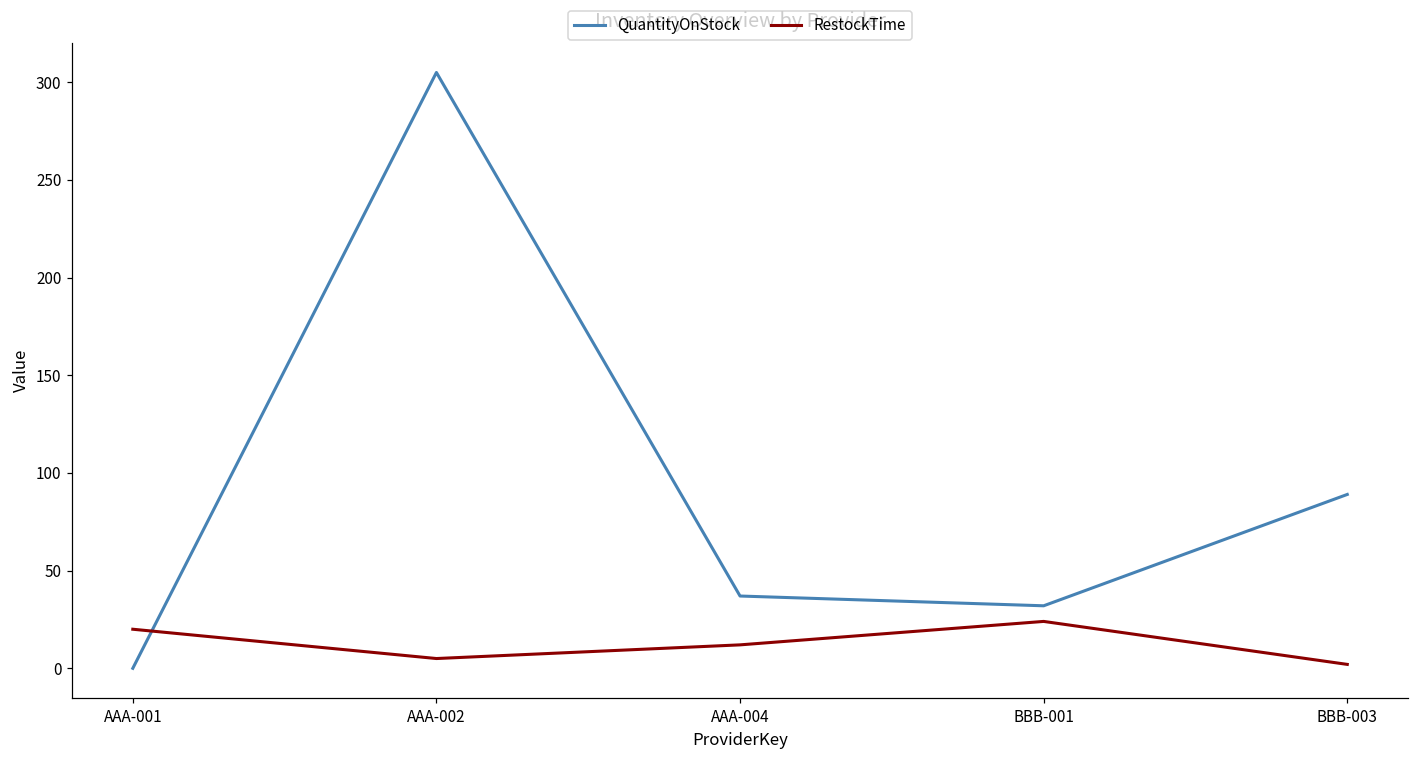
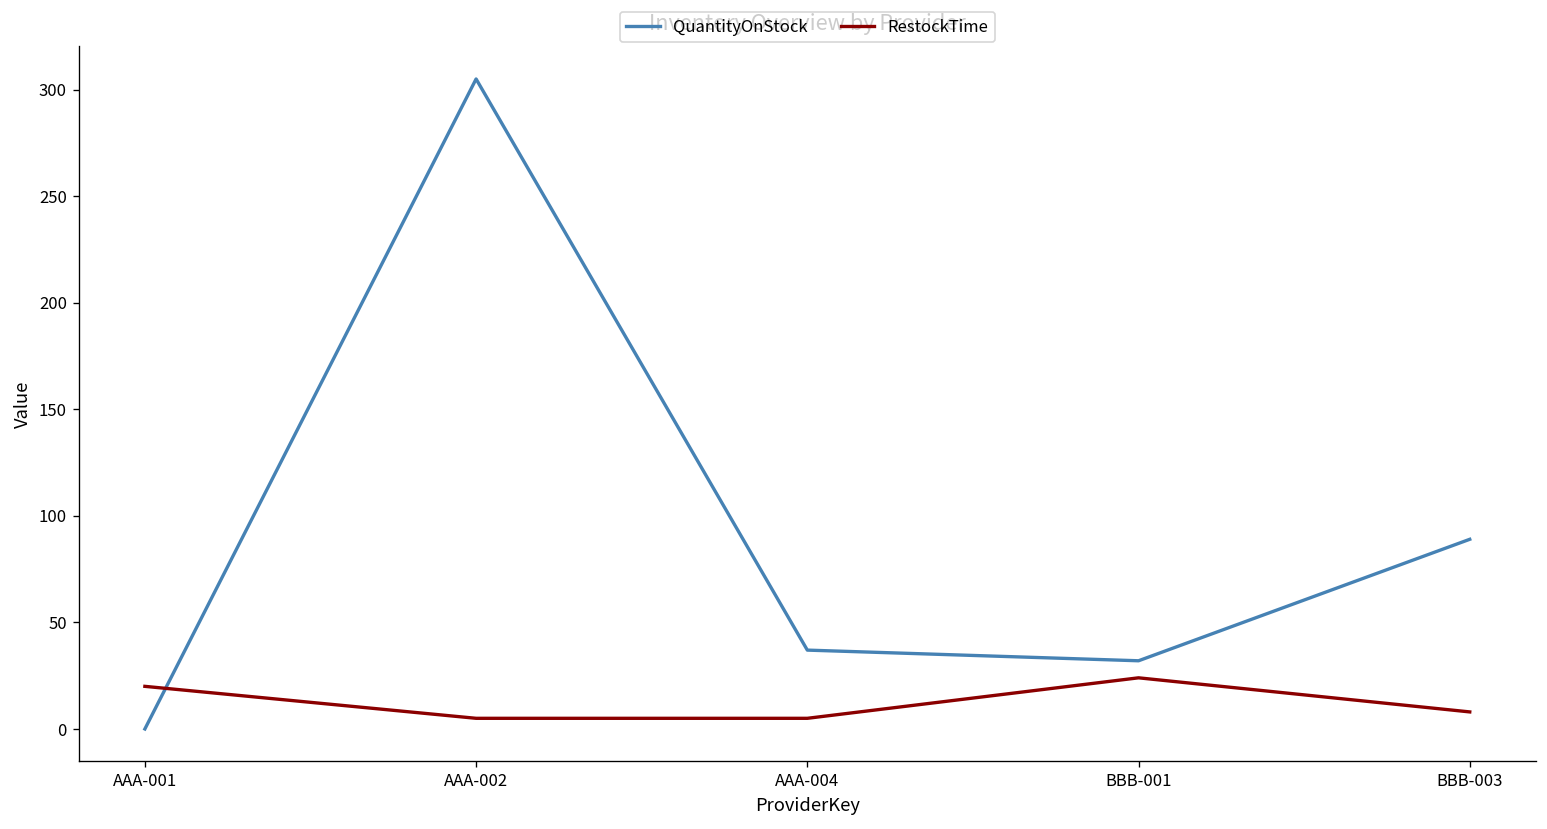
  {
    "QuantityOnStock": {
      "AAA-001": 0,
      "AAA-002": 305,
      "AAA-004": 37,
      "BBB-001": 32,
      "BBB-003": 89
    },
    "RestockTime": {
      "AAA-001": 20,
      "AAA-002": 5,
-     "AAA-004": 12,
+     "AAA-004": 5,
      "BBB-001": 24,
-     "BBB-003": 2
+     "BBB-003": 8
    }
  }
